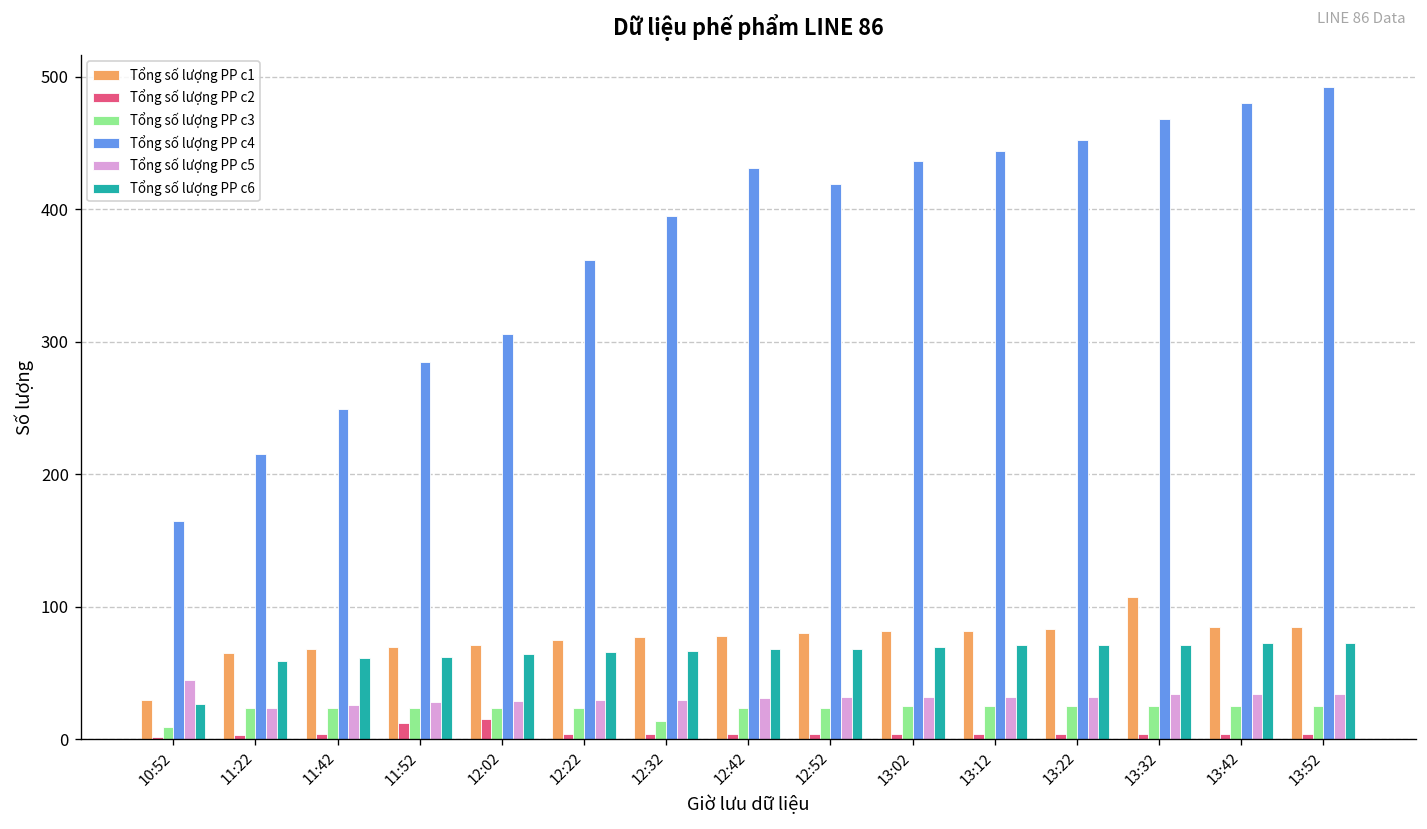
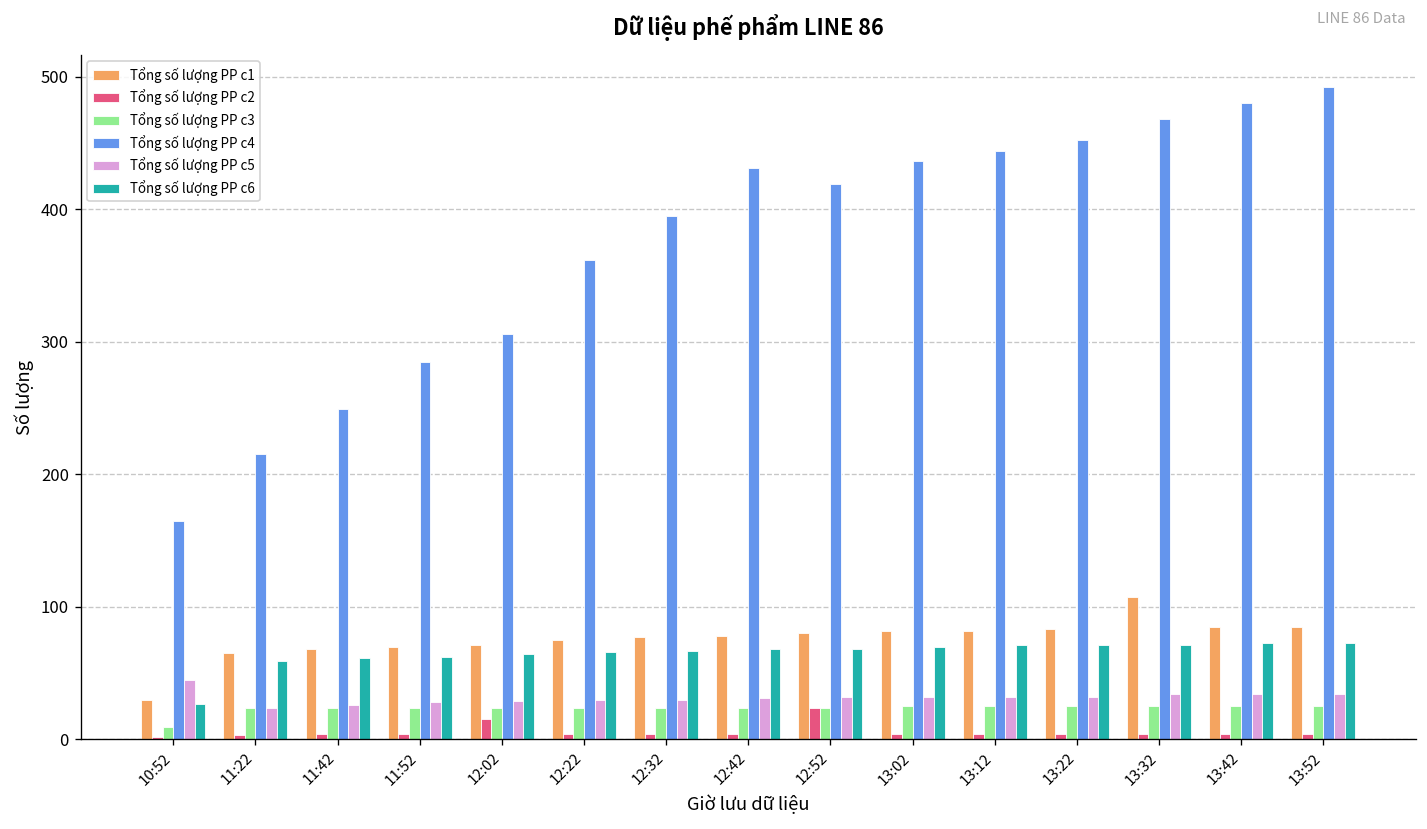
  {
    "Tổng số lượng PP c1": {
      "10:52": 30,
      "11:22": 65,
      "11:42": 68,
      "11:52": 70,
      "12:02": 71,
      "12:22": 75,
      "12:32": 77,
      "12:42": 78,
      "12:52": 80,
      "13:02": 82,
      "13:12": 82,
      "13:22": 83,
      "13:32": 107,
      "13:42": 85,
      "13:52": 85
    },
    "Tổng số lượng PP c2": {
      "11:22": 3,
      "11:42": 4,
-     "11:52": 12,
+     "11:52": 4,
      "12:02": 15,
      "12:22": 4,
      "12:32": 4,
      "12:42": 4,
-     "12:52": 4,
+     "12:52": 24,
      "13:02": 4,
      "13:12": 4,
      "13:22": 4,
      "13:32": 4,
      "13:42": 4,
      "13:52": 4
    },
    "Tổng số lượng PP c3": {
      "10:52": 9,
      "11:22": 24,
      "11:42": 24,
      "11:52": 24,
      "12:02": 24,
      "12:22": 24,
-     "12:32": 14,
+     "12:32": 24,
      "12:42": 24,
      "12:52": 24,
      "13:02": 25,
      "13:12": 25,
      "13:22": 25,
      "13:32": 25,
      "13:42": 25,
      "13:52": 25
    },
    "Tổng số lượng PP c4": {
      "10:52": 165,
      "11:22": 215,
      "11:42": 249,
      "11:52": 285,
      "12:02": 306,
      "12:22": 362,
      "12:32": 395,
      "12:42": 431,
      "12:52": 419,
      "13:02": 436,
      "13:12": 444,
      "13:22": 452,
      "13:32": 468,
      "13:42": 480,
      "13:52": 492
    },
    "Tổng số lượng PP c5": {
      "10:52": 45,
      "11:22": 24,
      "11:42": 26,
      "11:52": 28,
      "12:02": 29,
      "12:22": 30,
      "12:32": 30,
      "12:42": 31,
      "12:52": 32,
      "13:02": 32,
      "13:12": 32,
      "13:22": 32,
      "13:32": 34,
      "13:42": 34,
      "13:52": 34
    },
    "Tổng số lượng PP c6": {
      "10:52": 27,
      "11:22": 59,
      "11:42": 61,
      "11:52": 62,
      "12:02": 64,
      "12:22": 66,
      "12:32": 67,
      "12:42": 68,
      "12:52": 68,
      "13:02": 70,
      "13:12": 71,
      "13:22": 71,
      "13:32": 71,
      "13:42": 73,
      "13:52": 73
    }
  }
